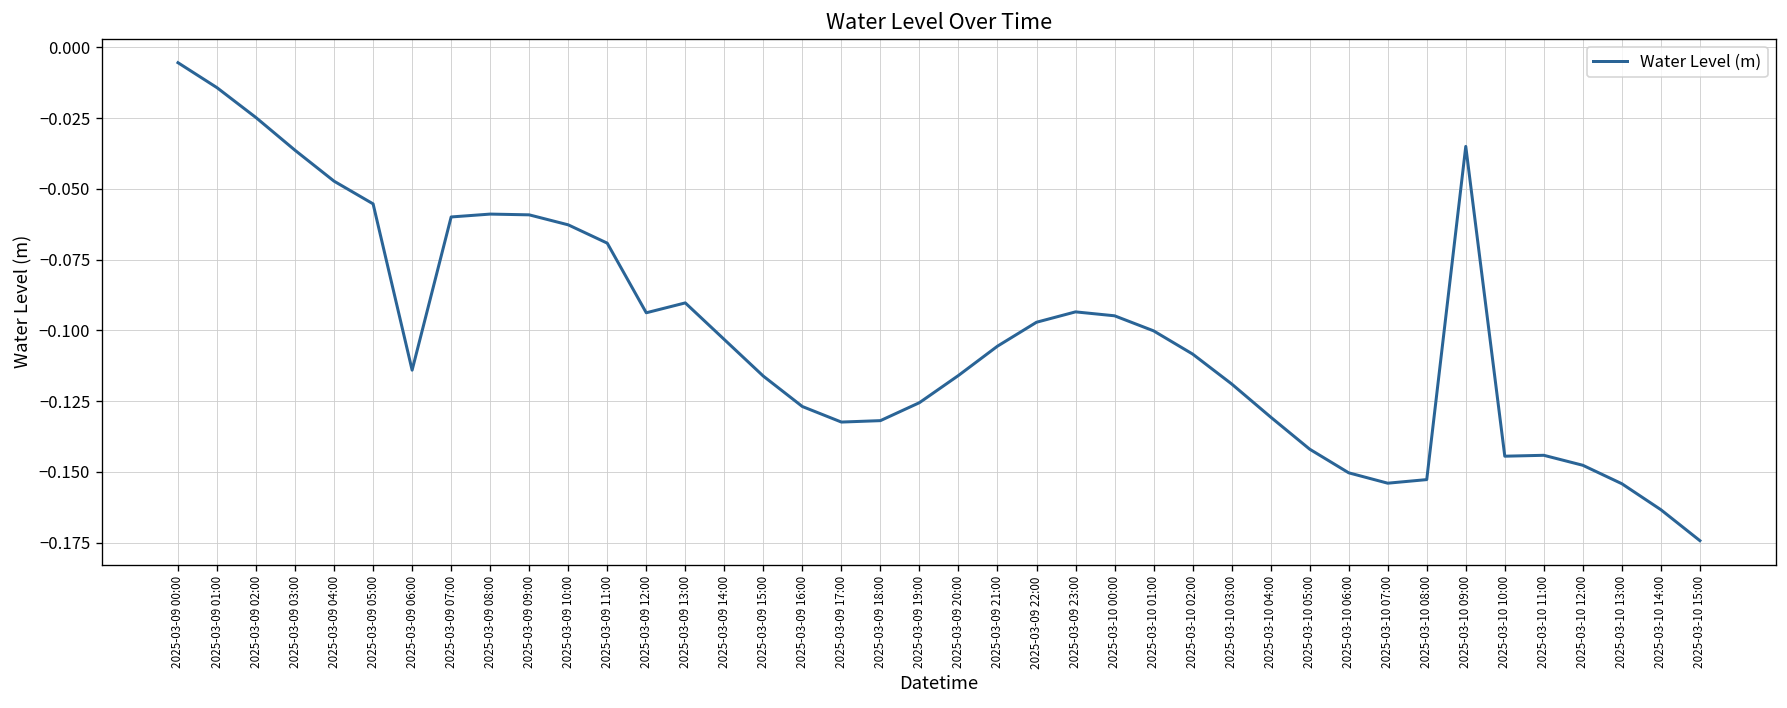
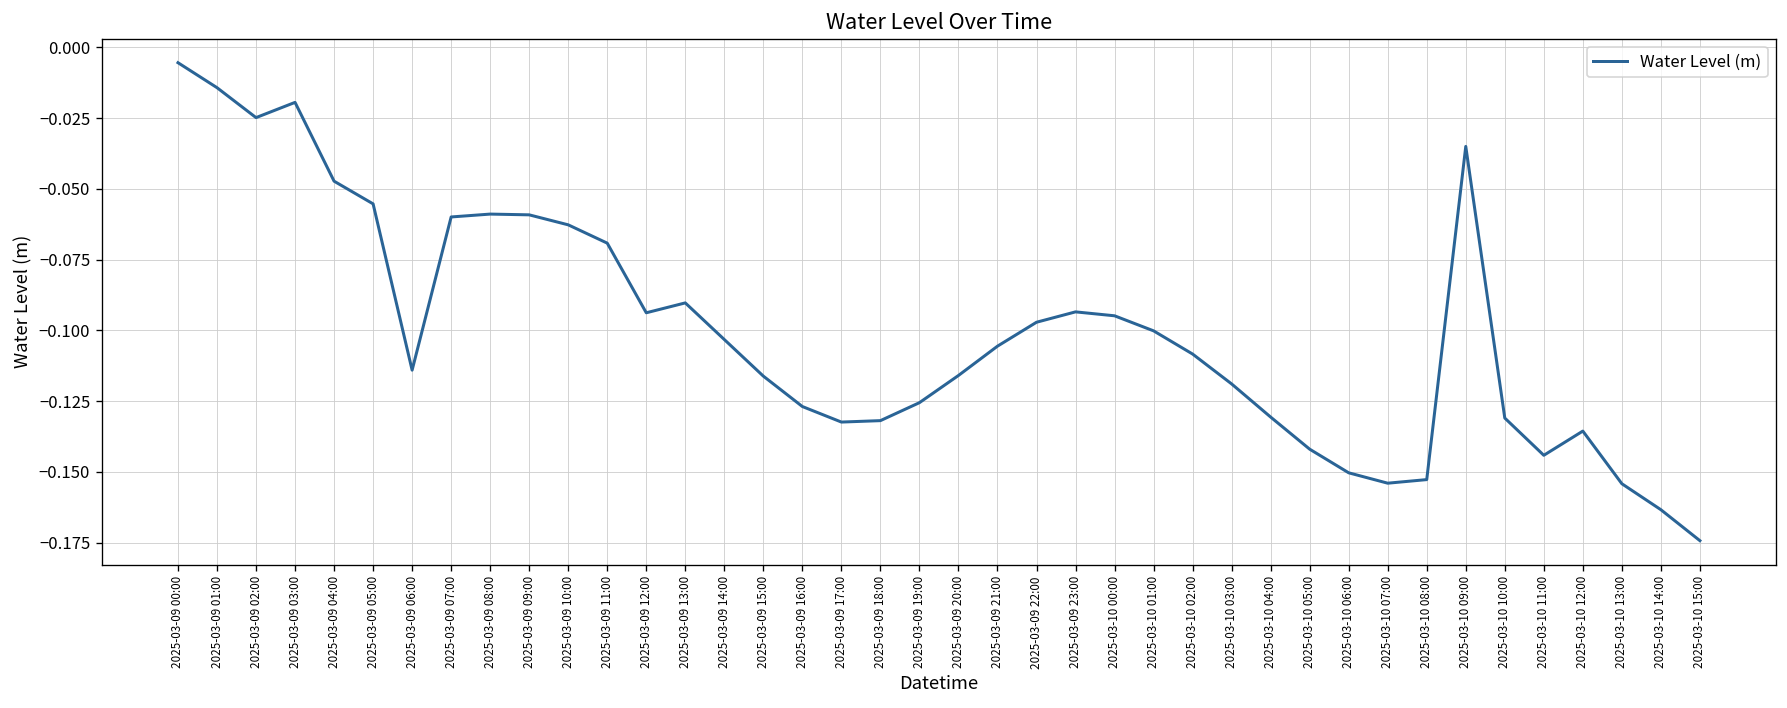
  {
    "2025-03-09 00:00": -0.005,
    "2025-03-09 01:00": -0.014,
    "2025-03-09 02:00": -0.025,
-   "2025-03-09 03:00": -0.036,
+   "2025-03-09 03:00": -0.019,
    "2025-03-09 04:00": -0.047,
    "2025-03-09 05:00": -0.055,
    "2025-03-09 06:00": -0.114,
    "2025-03-09 07:00": -0.060,
    "2025-03-09 08:00": -0.059,
    "2025-03-09 09:00": -0.059,
    "2025-03-09 10:00": -0.063,
    "2025-03-09 11:00": -0.069,
    "2025-03-09 12:00": -0.094,
    "2025-03-09 13:00": -0.090,
    "2025-03-09 14:00": -0.103,
    "2025-03-09 15:00": -0.116,
    "2025-03-09 16:00": -0.127,
    "2025-03-09 17:00": -0.132,
    "2025-03-09 18:00": -0.132,
    "2025-03-09 19:00": -0.126,
    "2025-03-09 20:00": -0.116,
    "2025-03-09 21:00": -0.106,
    "2025-03-09 22:00": -0.097,
    "2025-03-09 23:00": -0.093,
    "2025-03-10 00:00": -0.095,
    "2025-03-10 01:00": -0.100,
    "2025-03-10 02:00": -0.108,
    "2025-03-10 03:00": -0.119,
    "2025-03-10 04:00": -0.131,
    "2025-03-10 05:00": -0.142,
    "2025-03-10 06:00": -0.150,
    "2025-03-10 07:00": -0.154,
    "2025-03-10 08:00": -0.153,
    "2025-03-10 09:00": -0.035,
-   "2025-03-10 10:00": -0.144,
+   "2025-03-10 10:00": -0.131,
    "2025-03-10 11:00": -0.144,
-   "2025-03-10 12:00": -0.148,
+   "2025-03-10 12:00": -0.136,
    "2025-03-10 13:00": -0.154,
    "2025-03-10 14:00": -0.163,
    "2025-03-10 15:00": -0.174
  }
